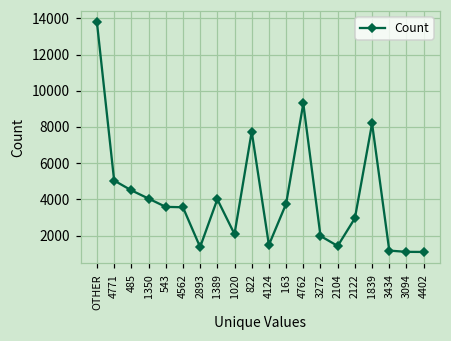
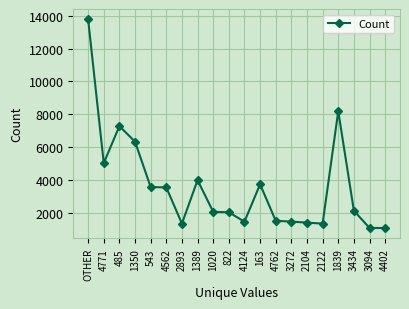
  {
    "OTHER": 13800,
    "4771": 5000,
-   "485": 4500,
-   "1350": 4000,
+   "485": 7300,
+   "1350": 6300,
    "543": 3600,
    "4562": 3600,
    "2893": 1400,
    "1389": 4000,
    "1020": 2100,
-   "822": 7700,
+   "822": 2100,
    "4124": 1500,
    "163": 3800,
-   "4762": 9300,
-   "3272": 2000,
+   "4762": 1500,
+   "3272": 1500,
    "2104": 1400,
-   "2122": 3000,
+   "2122": 1400,
    "1839": 8200,
-   "3434": 1200,
+   "3434": 2100,
    "3094": 1100,
    "4402": 1100
  }
